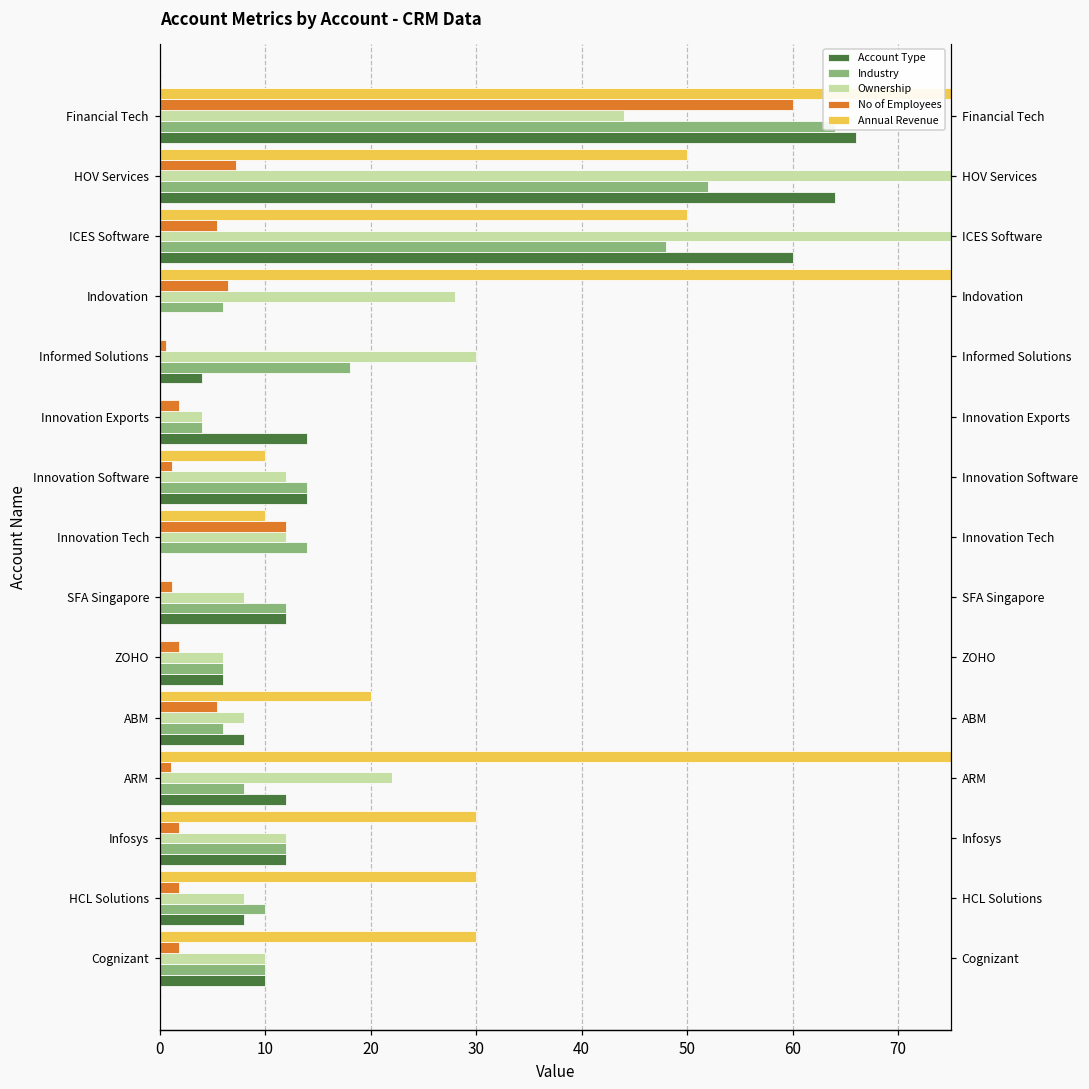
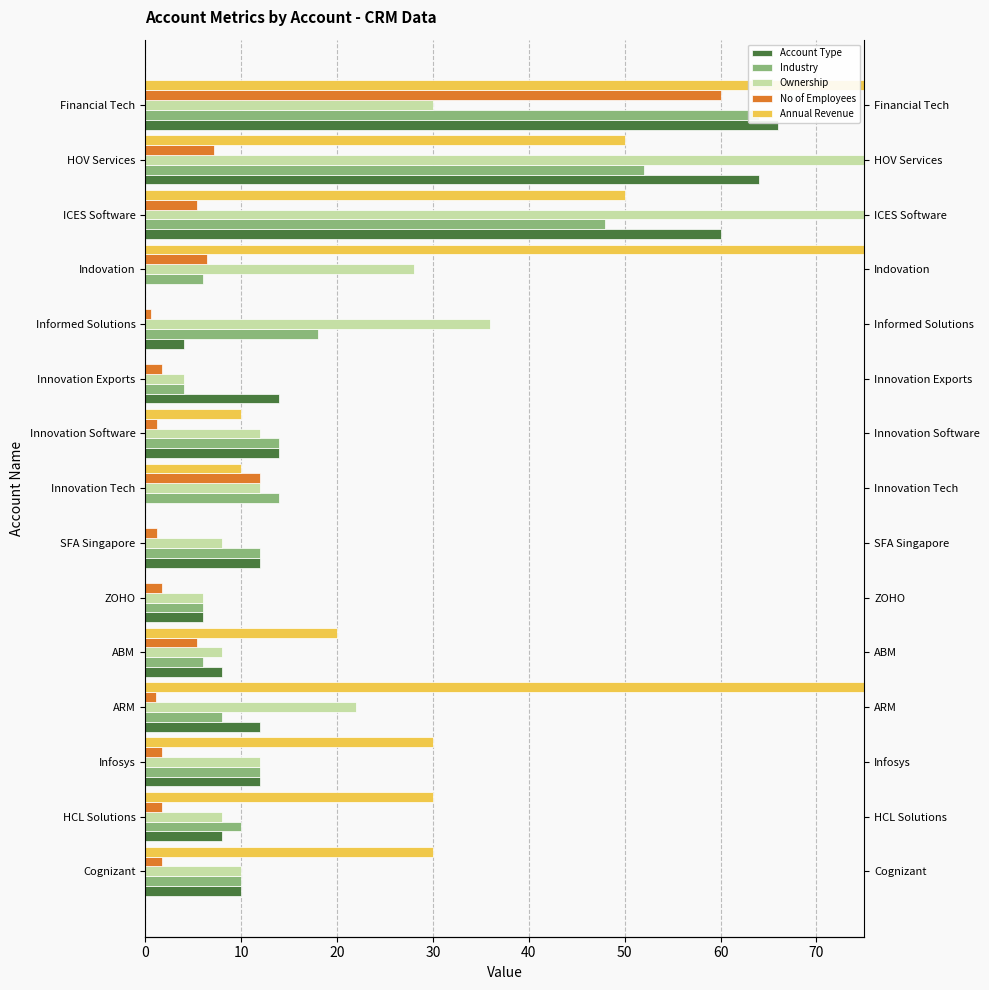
  {
    "Ownership": {
-     "Financial Tech": 44,
+     "Financial Tech": 30,
      "Indovation": 28,
-     "Informed Solutions": 30,
+     "Informed Solutions": 36,
      "Innovation Exports": 4,
      "Innovation Software": 12,
      "Innovation Tech": 12,
      "SFA Singapore": 8,
      "ZOHO": 6,
      "ABM": 8,
      "ARM": 22,
      "Infosys": 12,
      "HCL Solutions": 8,
      "Cognizant": 10
    }
  }
